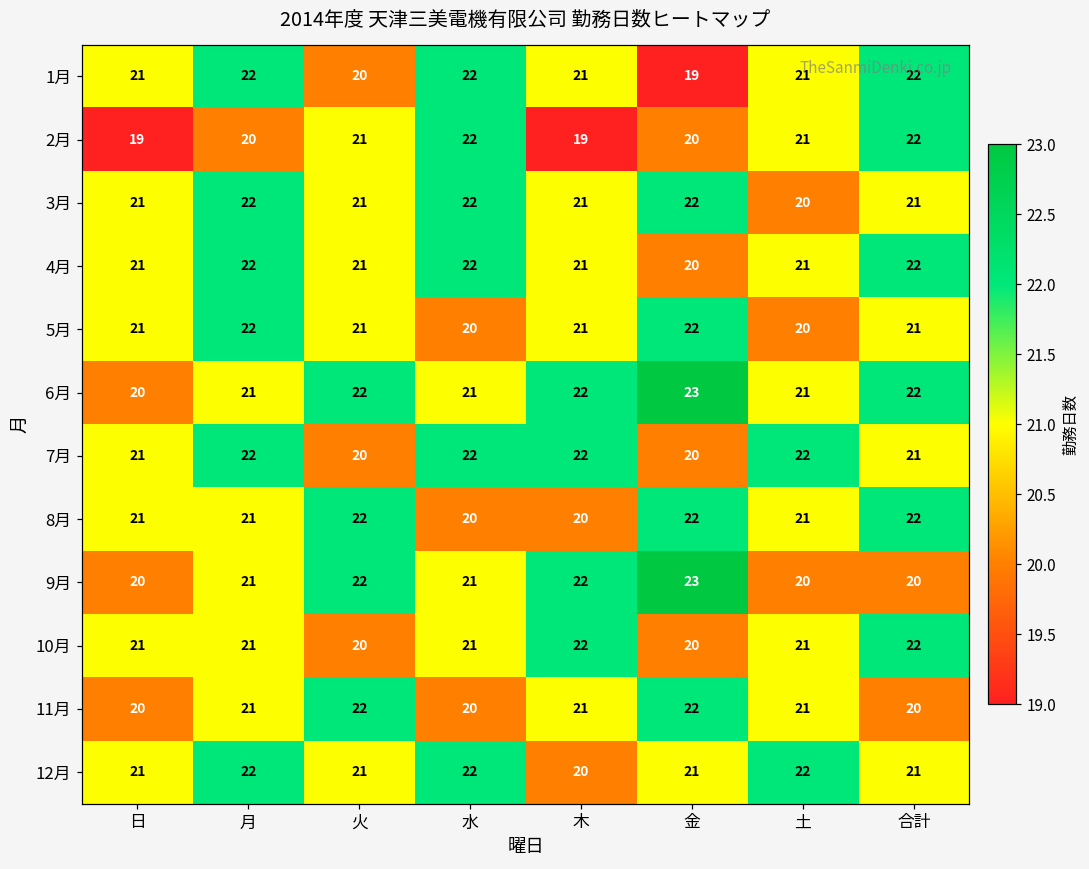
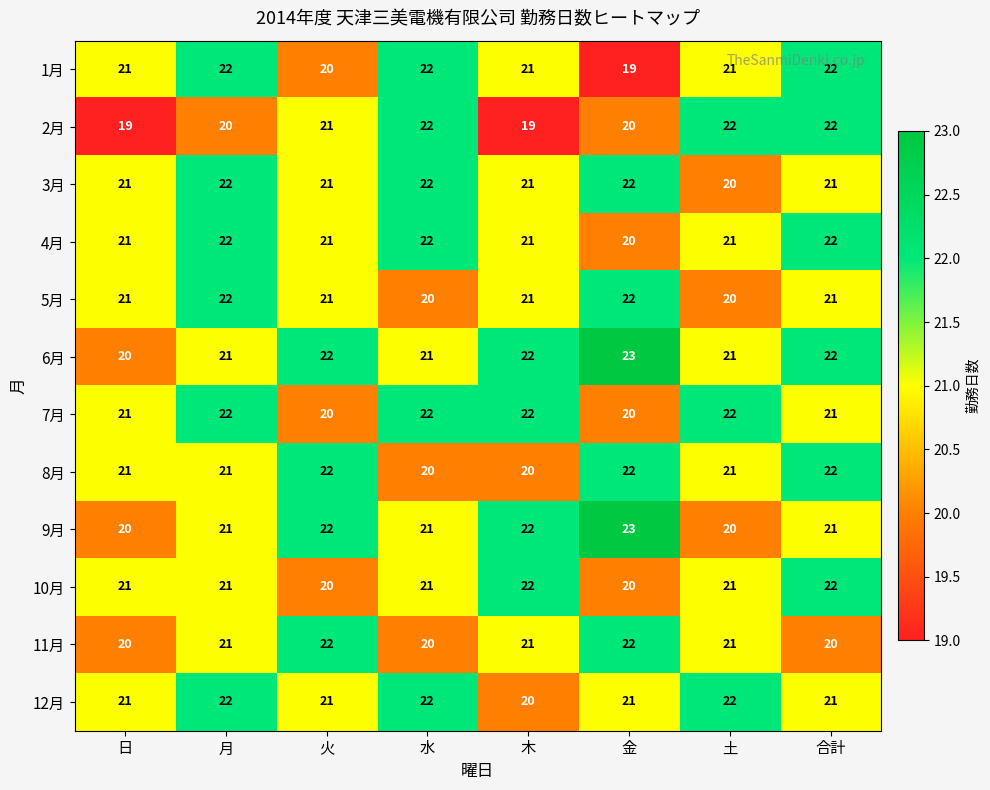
  {
    "1月": {
      "日": 21,
      "月": 22,
      "火": 20,
      "水": 22,
      "木": 21,
      "金": 19
    },
    "2月": {
      "日": 19,
      "月": 20,
      "火": 21,
      "水": 22,
      "木": 19,
      "金": 20,
-     "土": 21,
+     "土": 22,
      "合計": 22
    },
    "3月": {
      "日": 21,
      "月": 22,
      "火": 21,
      "水": 22,
      "木": 21,
      "金": 22,
      "土": 20,
      "合計": 21
    },
    "4月": {
      "日": 21,
      "月": 22,
      "火": 21,
      "水": 22,
      "木": 21,
      "金": 20,
      "土": 21,
      "合計": 22
    },
    "5月": {
      "日": 21,
      "月": 22,
      "火": 21,
      "水": 20,
      "木": 21,
      "金": 22,
      "土": 20,
      "合計": 21
    },
    "6月": {
      "日": 20,
      "月": 21,
      "火": 22,
      "水": 21,
      "木": 22,
      "金": 23,
      "土": 21,
      "合計": 22
    },
    "7月": {
      "日": 21,
      "月": 22,
      "火": 20,
      "水": 22,
      "木": 22,
      "金": 20,
      "土": 22,
      "合計": 21
    },
    "8月": {
      "日": 21,
      "月": 21,
      "火": 22,
      "水": 20,
      "木": 20,
      "金": 22,
      "土": 21,
      "合計": 22
    },
    "9月": {
      "日": 20,
      "月": 21,
      "火": 22,
      "水": 21,
      "木": 22,
      "金": 23,
      "土": 20,
-     "合計": 20
+     "合計": 21
    },
    "10月": {
      "日": 21,
      "月": 21,
      "火": 20,
      "水": 21,
      "木": 22,
      "金": 20,
      "土": 21,
      "合計": 22
    },
    "11月": {
      "日": 20,
      "月": 21,
      "火": 22,
      "水": 20,
      "木": 21,
      "金": 22,
      "土": 21,
      "合計": 20
    },
    "12月": {
      "日": 21,
      "月": 22,
      "火": 21,
      "水": 22,
      "木": 20,
      "金": 21,
      "土": 22,
      "合計": 21
    }
  }
